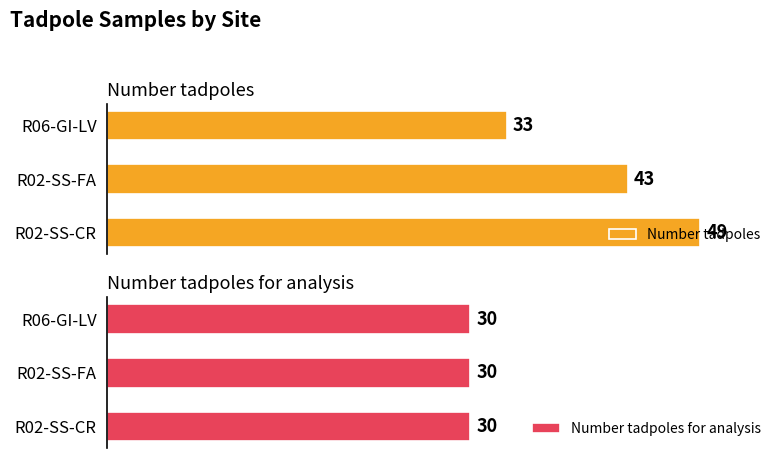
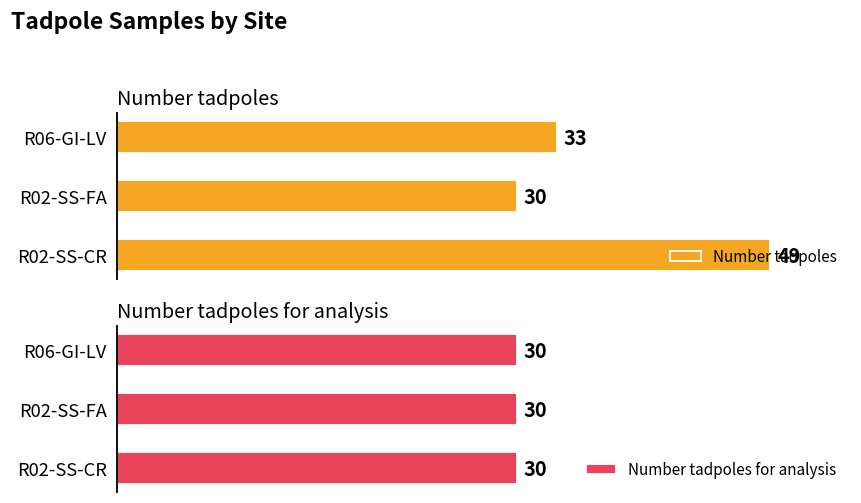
  {
    "Number tadpoles": {
      "R06-GI-LV": 33,
-     "R02-SS-FA": 43,
+     "R02-SS-FA": 30,
      "R02-SS-CR": 49
    },
    "Number tadpoles for analysis": {
      "R06-GI-LV": 30,
      "R02-SS-FA": 30,
      "R02-SS-CR": 30
    }
  }
